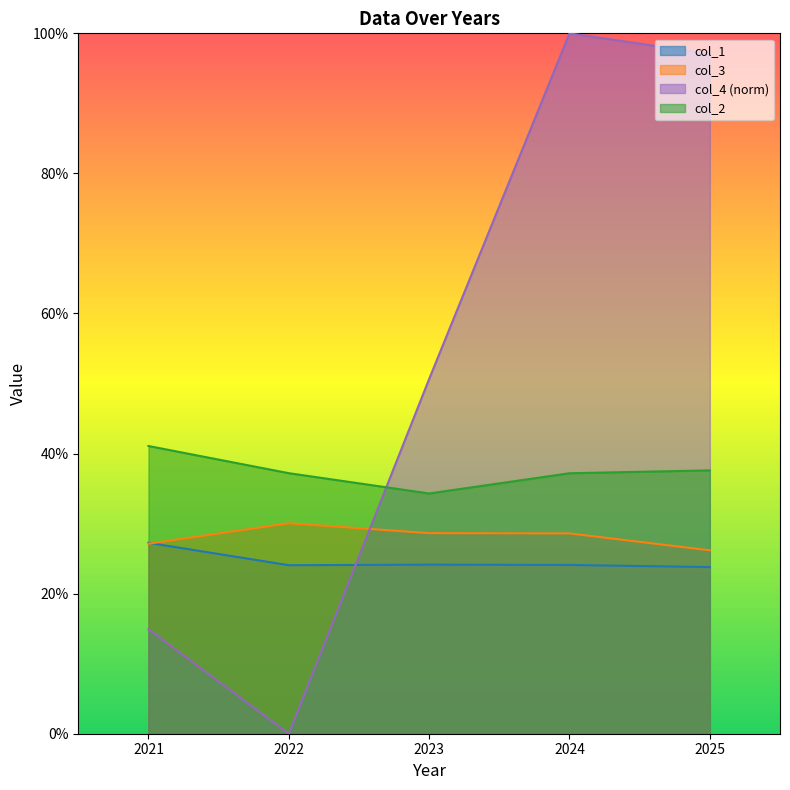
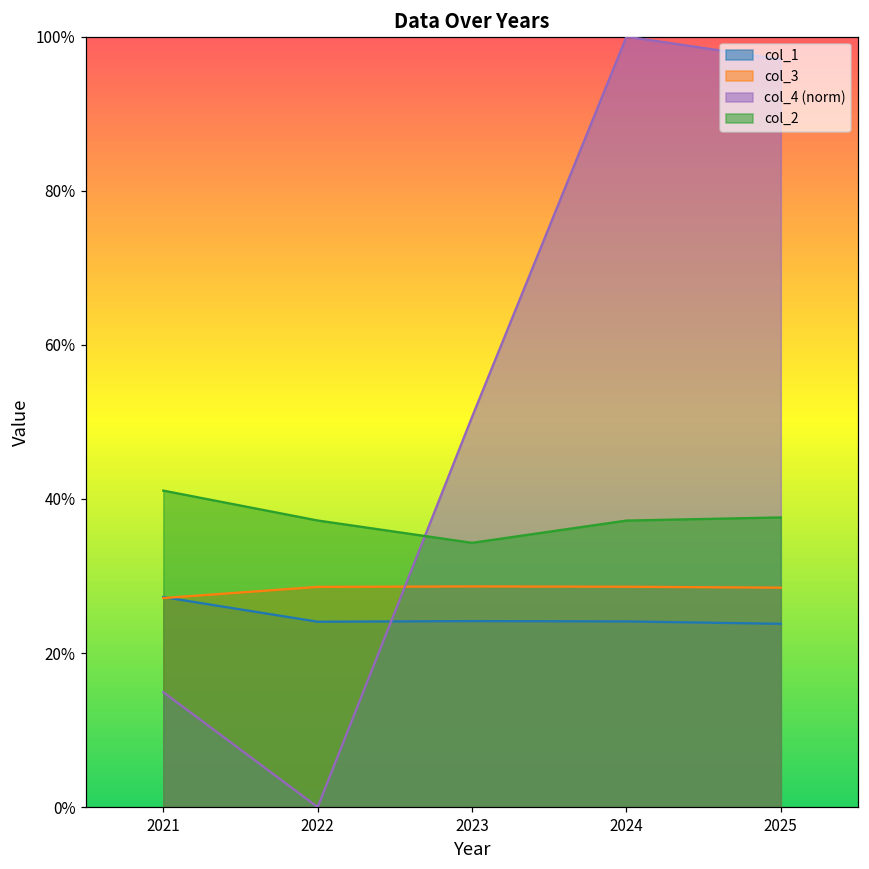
  {
    "col_1": {
      "2022": "24%",
      "2023": "24%",
      "2024": "24%",
      "2025": "24%"
    },
    "col_3": {
-     "2022": "30%",
+     "2022": "29%",
      "2023": "29%",
      "2024": "29%",
-     "2025": "26%"
+     "2025": "28%"
    },
    "col_4 (norm)": {
      "2021": "15%",
      "2022": "0%",
      "2023": "51%",
      "2024": "100%"
    },
    "col_2": {
      "2021": "41%",
      "2022": "37%",
      "2023": "34%",
      "2024": "37%",
      "2025": "38%"
    }
  }
